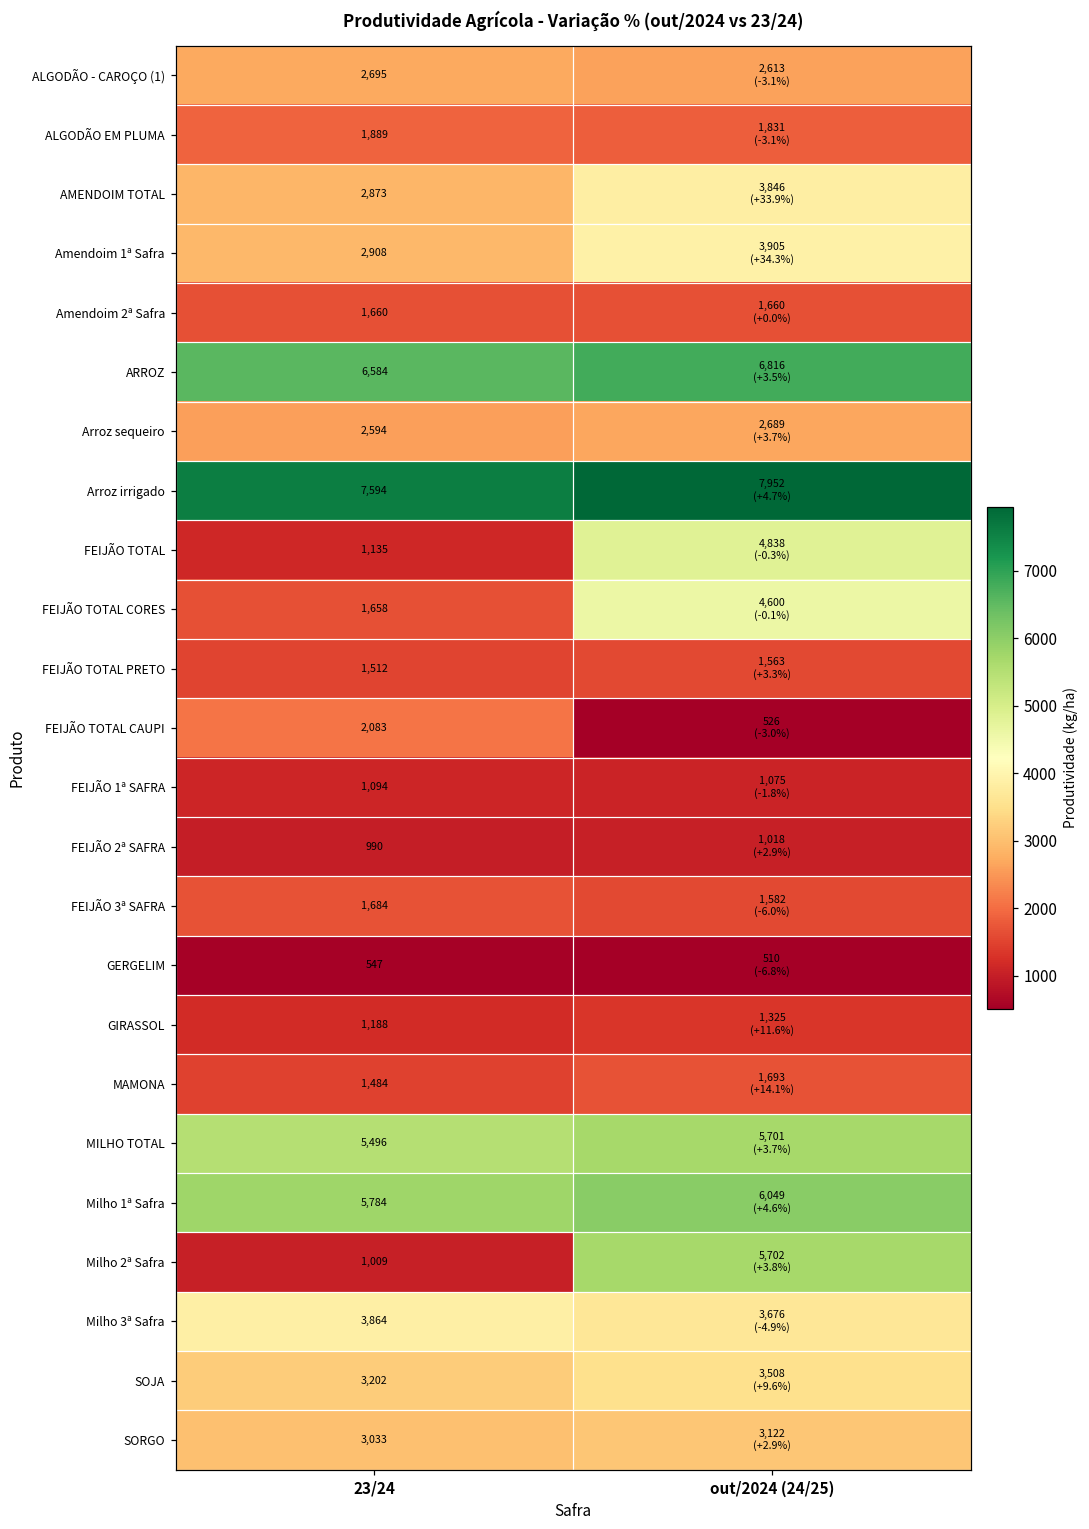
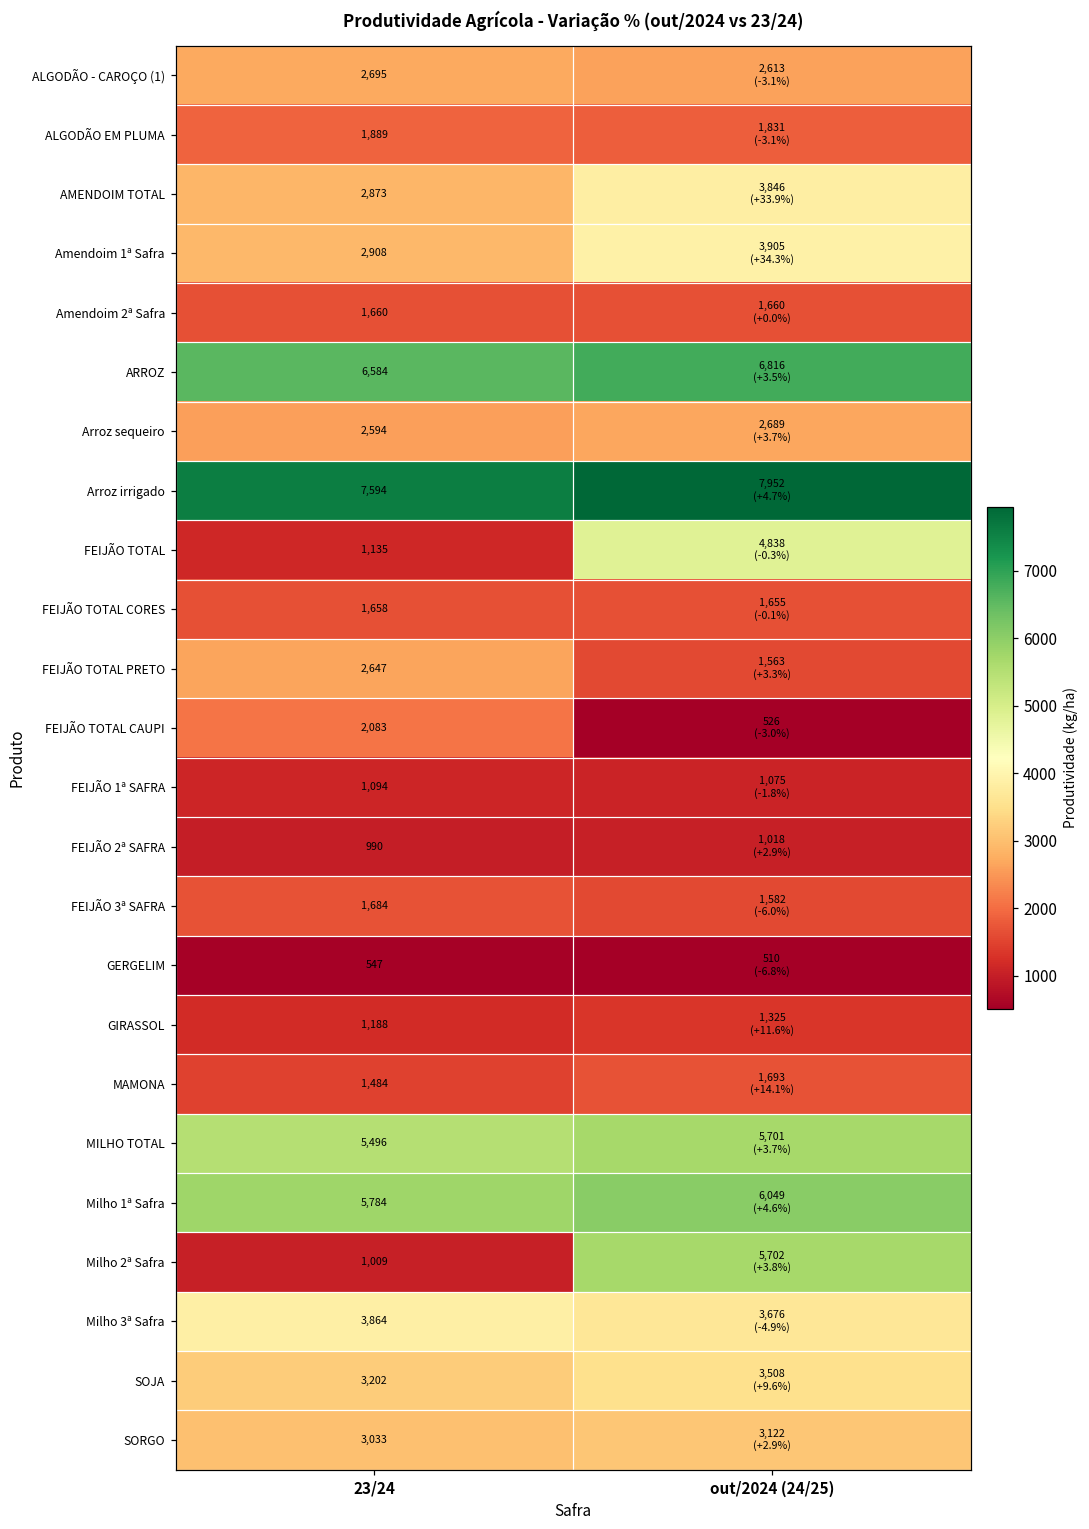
  {
    "ALGODÃO - CAROÇO (1)": {
      "23/24": "2,695"
    },
    "ALGODÃO EM PLUMA": {
      "23/24": "1,889"
    },
    "AMENDOIM TOTAL": {
      "23/24": "2,873"
    },
    "Amendoim 1ª Safra": {
      "23/24": "2,908"
    },
    "Amendoim 2ª Safra": {
      "23/24": "1,660"
    },
    "ARROZ": {
      "23/24": "6,584"
    },
    "Arroz sequeiro": {
      "23/24": "2,594"
    },
    "Arroz irrigado": {
      "23/24": "7,594"
    },
    "FEIJÃO TOTAL": {
      "23/24": "1,135"
    },
    "FEIJÃO TOTAL CORES": {
      "23/24": "1,658",
-     "out/2024 (24/25)": "4,600"
+     "out/2024 (24/25)": "1,655"
    },
    "FEIJÃO TOTAL PRETO": {
-     "23/24": "1,512"
+     "23/24": "2,647"
    },
    "FEIJÃO TOTAL CAUPI": {
      "23/24": "2,083"
    },
    "FEIJÃO 1ª SAFRA": {
      "23/24": "1,094"
    },
    "FEIJÃO 2ª SAFRA": {
      "23/24": "990"
    },
    "FEIJÃO 3ª SAFRA": {
      "23/24": "1,684"
    },
    "GERGELIM": {
      "23/24": "547"
    },
    "GIRASSOL": {
      "23/24": "1,188"
    },
    "MAMONA": {
      "23/24": "1,484"
    },
    "MILHO TOTAL": {
      "23/24": "5,496"
    },
    "Milho 1ª Safra": {
      "23/24": "5,784"
    },
    "Milho 2ª Safra": {
      "23/24": "1,009"
    },
    "Milho 3ª Safra": {
      "23/24": "3,864"
    },
    "SOJA": {
      "23/24": "3,202"
    },
    "SORGO": {
      "23/24": "3,033"
    }
  }
